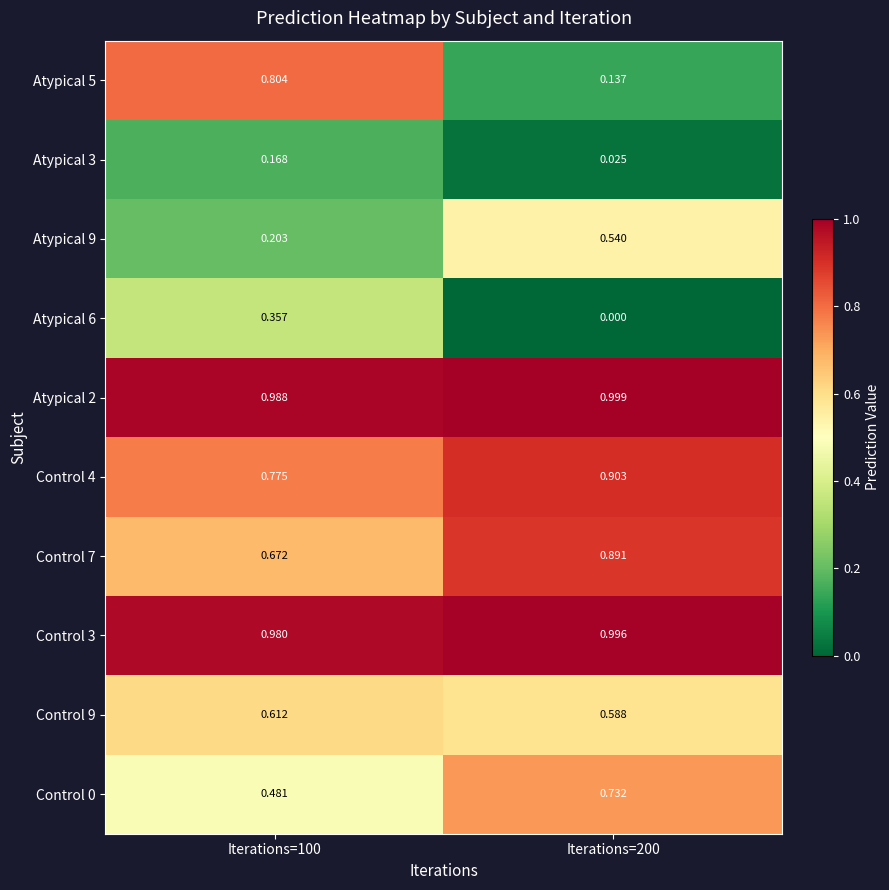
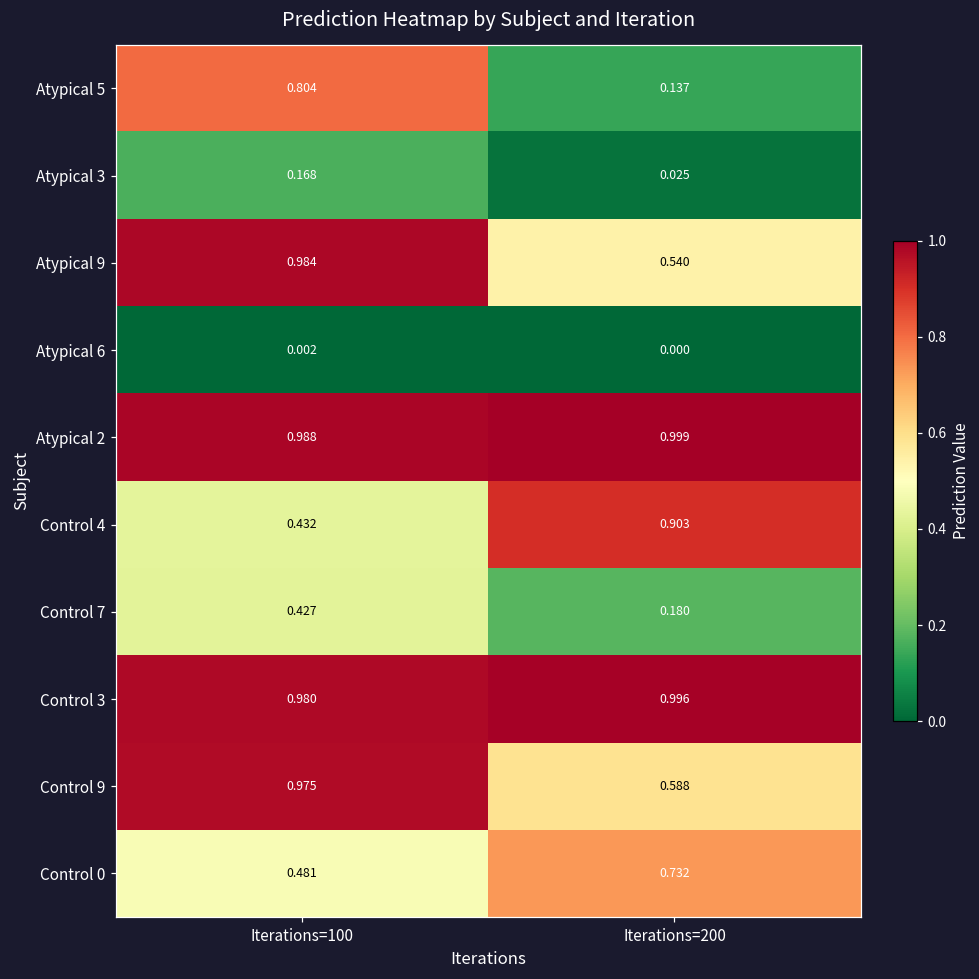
  {
    "Atypical 5": {
      "Iterations=100": 0.804,
      "Iterations=200": 0.137
    },
    "Atypical 3": {
      "Iterations=100": 0.168,
      "Iterations=200": 0.025
    },
    "Atypical 9": {
-     "Iterations=100": 0.203,
+     "Iterations=100": 0.984,
      "Iterations=200": 0.540
    },
    "Atypical 6": {
-     "Iterations=100": 0.357,
+     "Iterations=100": 0.002,
      "Iterations=200": 0.000
    },
    "Atypical 2": {
      "Iterations=100": 0.988,
      "Iterations=200": 0.999
    },
    "Control 4": {
-     "Iterations=100": 0.775,
+     "Iterations=100": 0.432,
      "Iterations=200": 0.903
    },
    "Control 7": {
-     "Iterations=100": 0.672,
-     "Iterations=200": 0.891
+     "Iterations=100": 0.427,
+     "Iterations=200": 0.180
    },
    "Control 3": {
      "Iterations=100": 0.980,
      "Iterations=200": 0.996
    },
    "Control 9": {
-     "Iterations=100": 0.612,
+     "Iterations=100": 0.975,
      "Iterations=200": 0.588
    },
    "Control 0": {
      "Iterations=100": 0.481,
      "Iterations=200": 0.732
    }
  }
